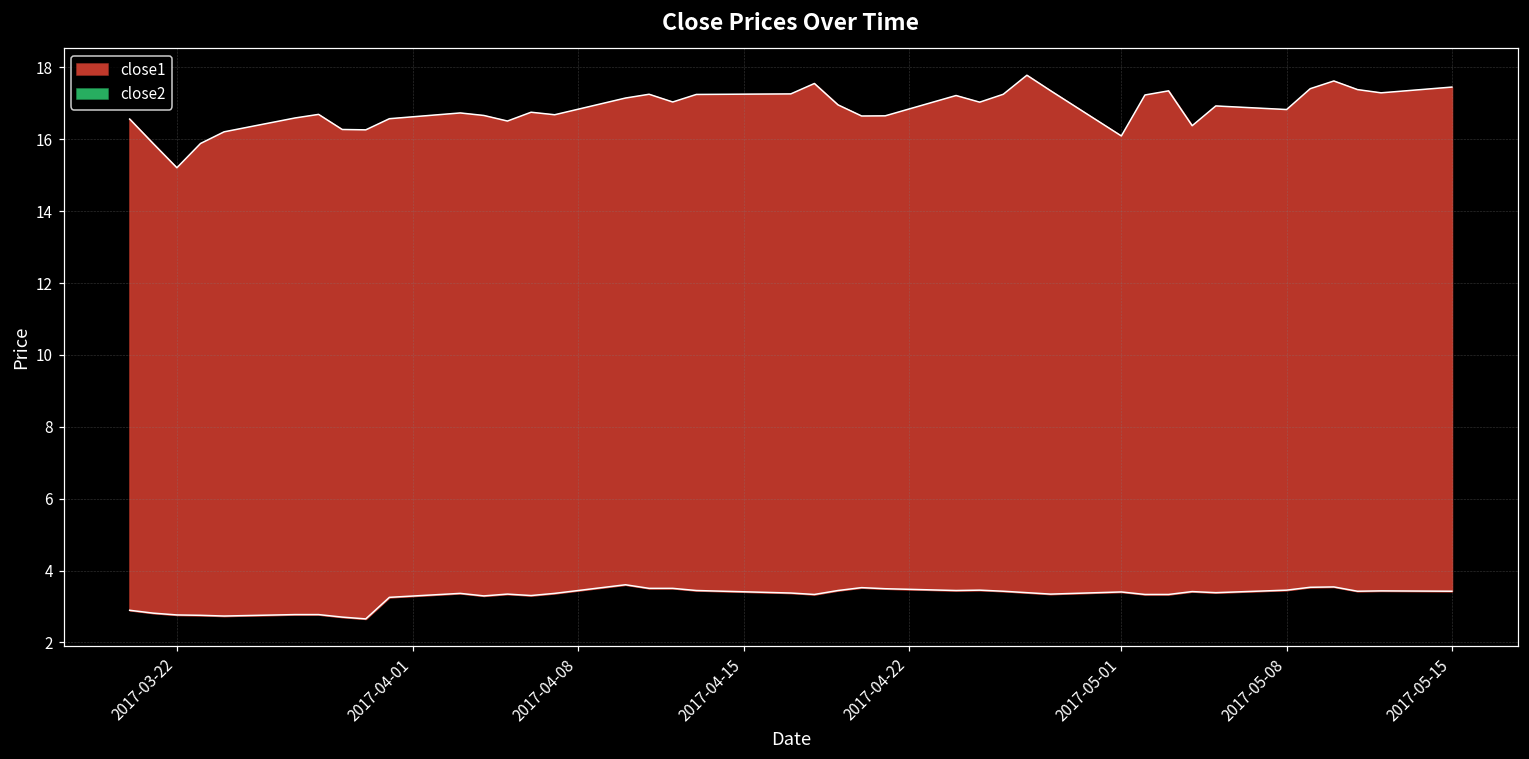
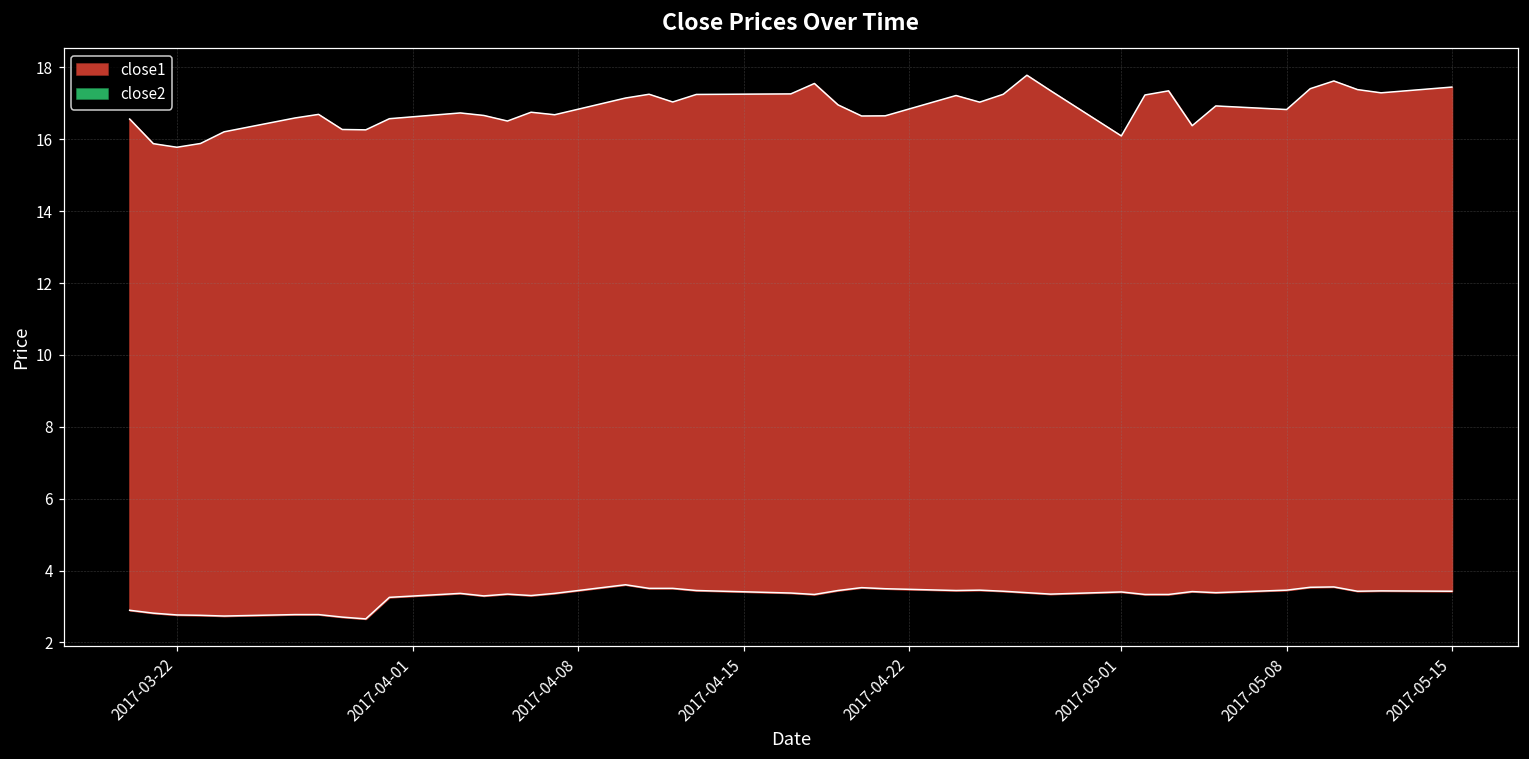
  {
    "close1": {
-     "2017-03-22": 15.2,
+     "2017-03-22": 15.8,
      "2017-05-01": 16.1,
      "2017-05-08": 16.8,
      "2017-05-15": 17.5
    }
  }
